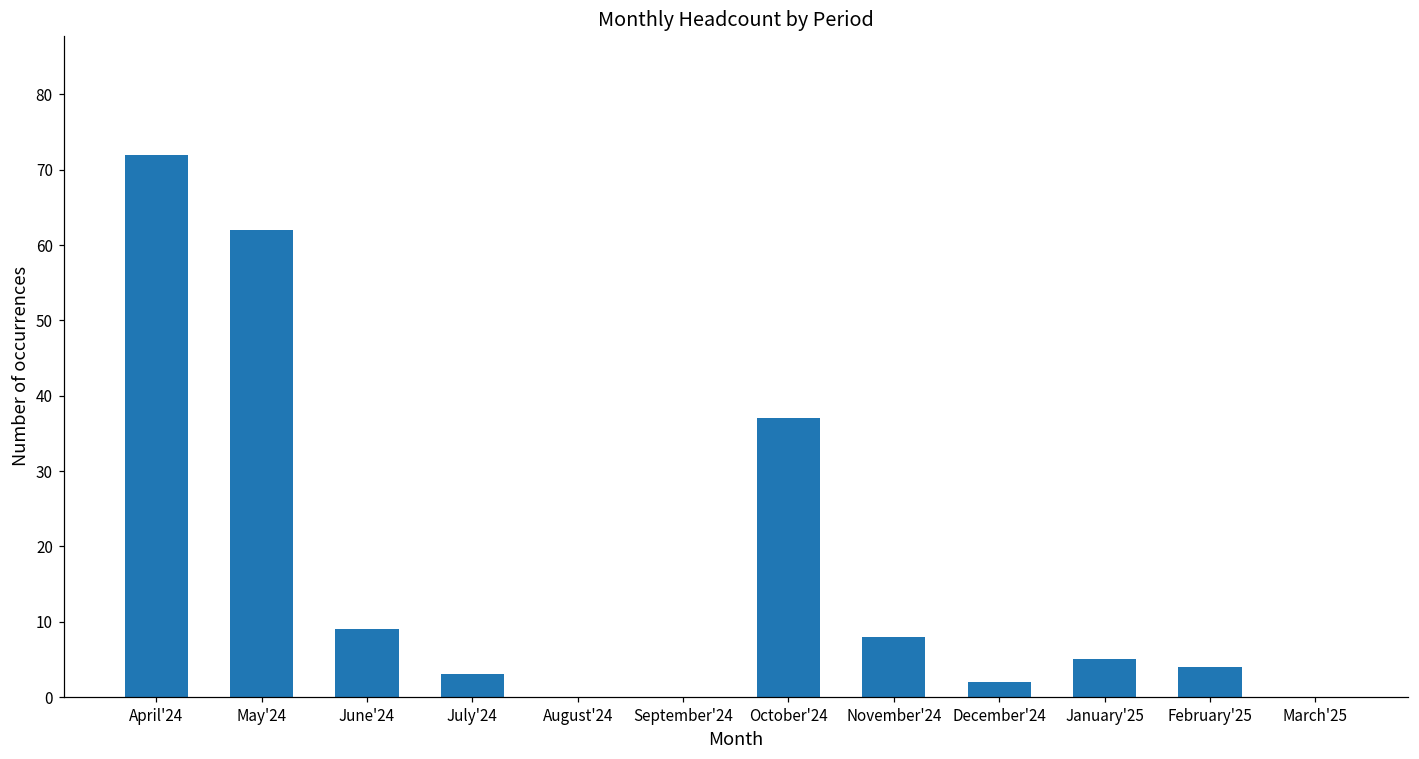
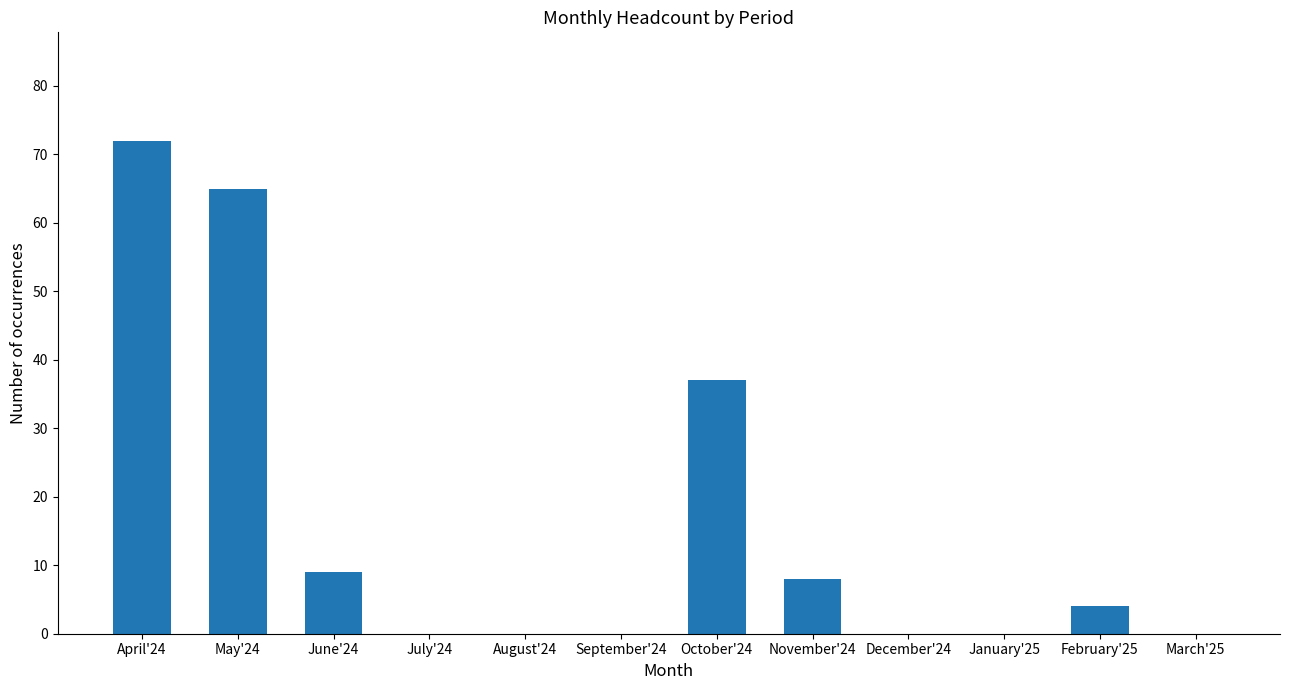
  {
    "April'24": 72,
-   "May'24": 62,
+   "May'24": 65,
    "June'24": 9,
-   "July'24": 3,
+   "July'24": 0,
    "August'24": 0,
    "September'24": 0,
    "October'24": 37,
    "November'24": 8,
-   "December'24": 2,
-   "January'25": 5,
+   "December'24": 0,
+   "January'25": 0,
    "February'25": 4,
    "March'25": 0
  }
